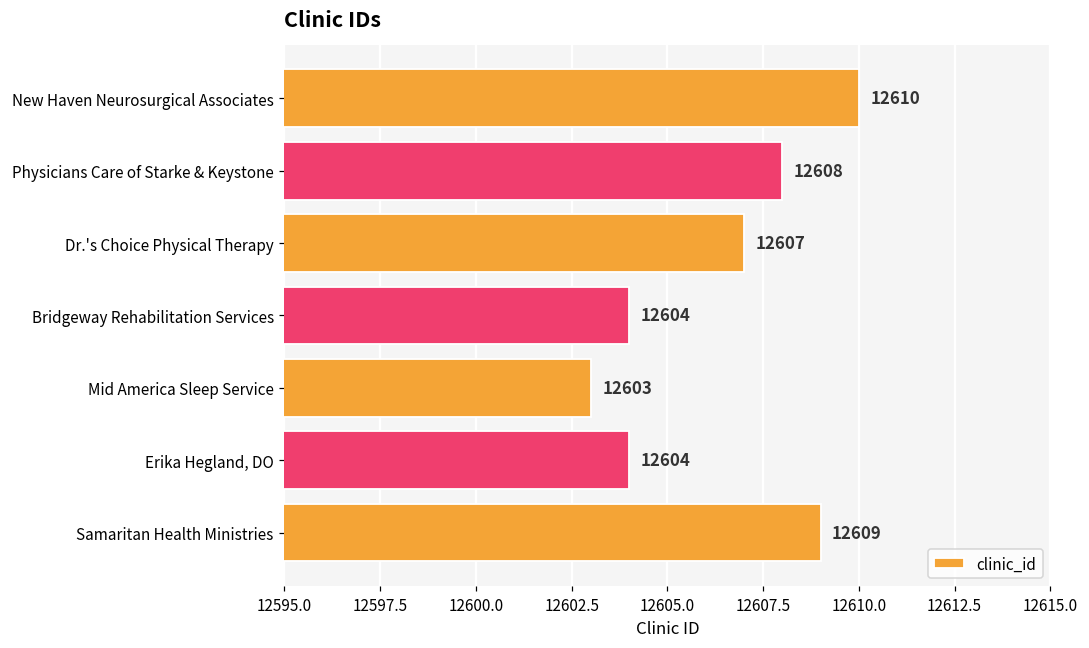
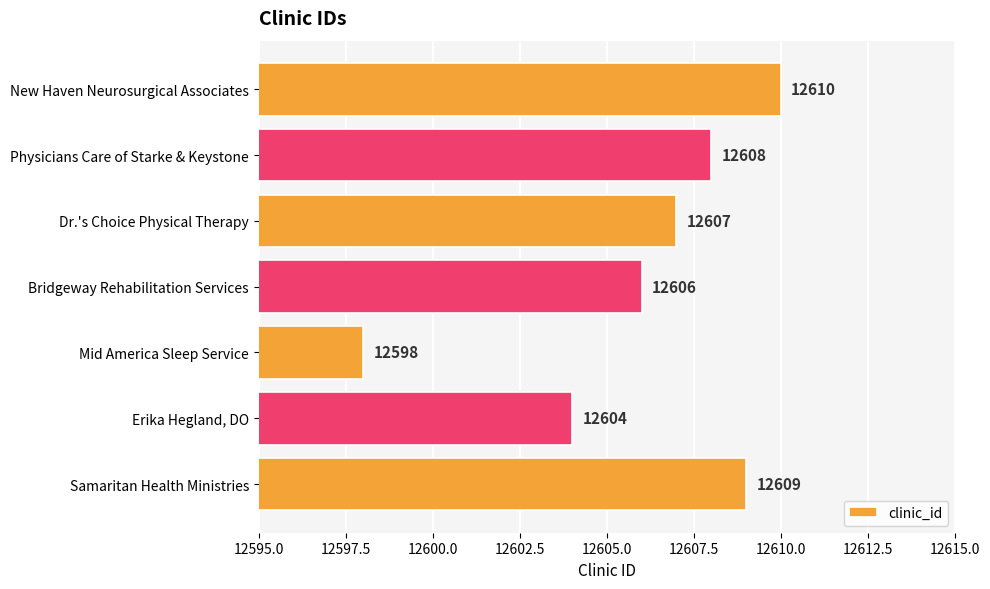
  {
    "New Haven Neurosurgical Associates": 12610,
    "Physicians Care of Starke & Keystone": 12608,
    "Dr.'s Choice Physical Therapy": 12607,
-   "Bridgeway Rehabilitation Services": 12604,
-   "Mid America Sleep Service": 12603,
+   "Bridgeway Rehabilitation Services": 12606,
+   "Mid America Sleep Service": 12598,
    "Erika Hegland, DO": 12604,
    "Samaritan Health Ministries": 12609
  }
